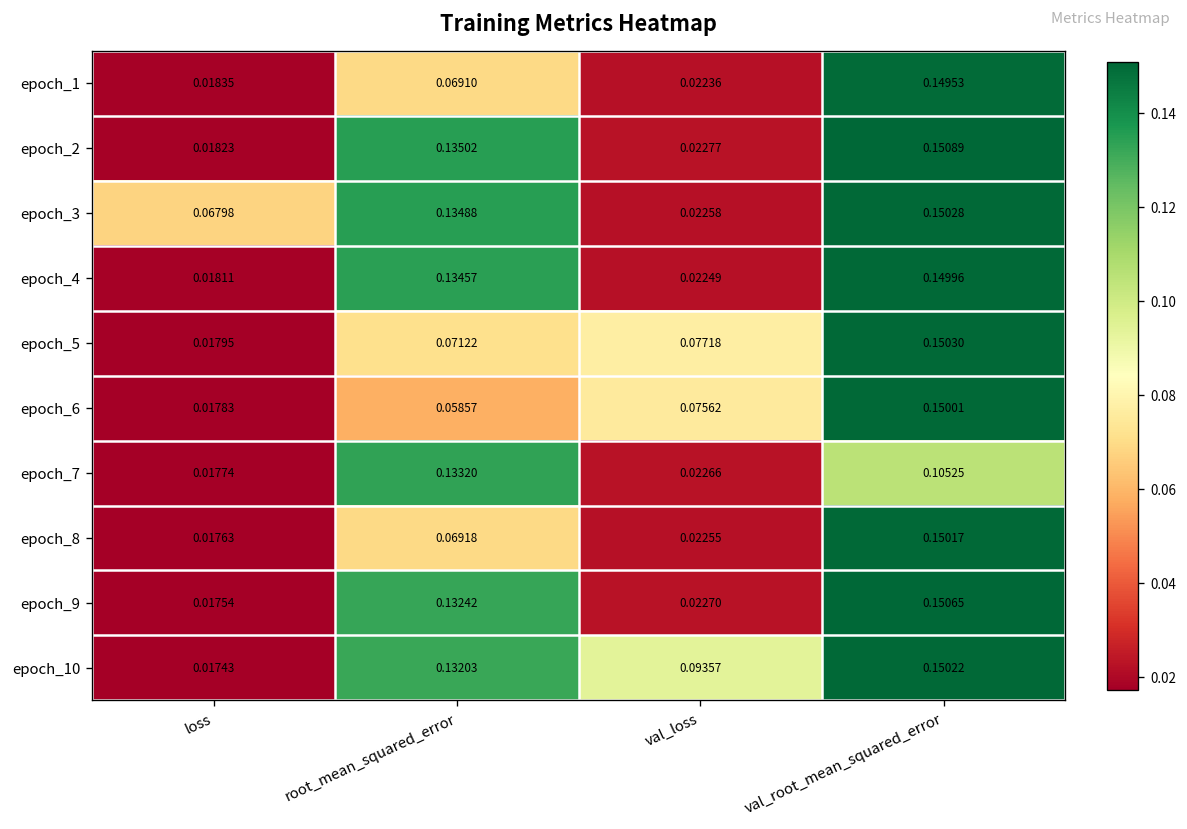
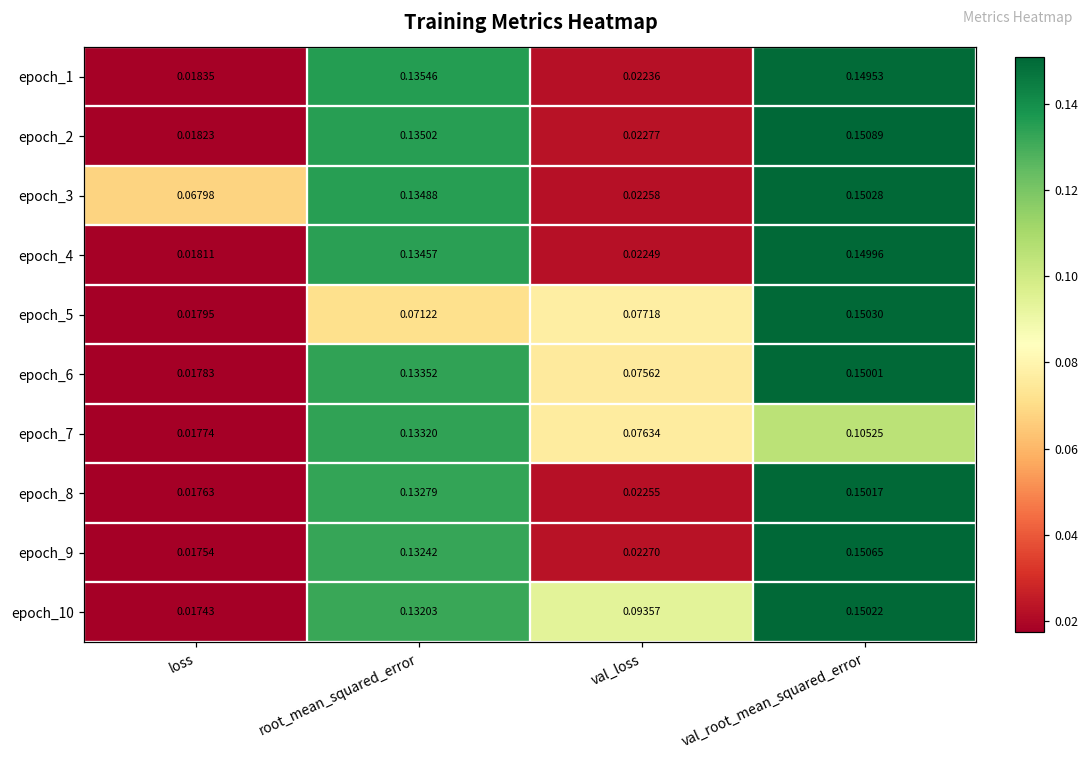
  {
    "epoch_1": {
      "loss": 0.01835,
-     "root_mean_squared_error": 0.06910,
+     "root_mean_squared_error": 0.13546,
      "val_loss": 0.02236,
      "val_root_mean_squared_error": 0.14953
    },
    "epoch_2": {
      "loss": 0.01823,
      "root_mean_squared_error": 0.13502,
      "val_loss": 0.02277,
      "val_root_mean_squared_error": 0.15089
    },
    "epoch_3": {
      "loss": 0.06798,
      "root_mean_squared_error": 0.13488,
      "val_loss": 0.02258,
      "val_root_mean_squared_error": 0.15028
    },
    "epoch_4": {
      "loss": 0.01811,
      "root_mean_squared_error": 0.13457,
      "val_loss": 0.02249,
      "val_root_mean_squared_error": 0.14996
    },
    "epoch_5": {
      "loss": 0.01795,
      "root_mean_squared_error": 0.07122,
      "val_loss": 0.07718,
      "val_root_mean_squared_error": 0.15030
    },
    "epoch_6": {
      "loss": 0.01783,
-     "root_mean_squared_error": 0.05857,
+     "root_mean_squared_error": 0.13352,
      "val_loss": 0.07562,
      "val_root_mean_squared_error": 0.15001
    },
    "epoch_7": {
      "loss": 0.01774,
      "root_mean_squared_error": 0.13320,
-     "val_loss": 0.02266,
+     "val_loss": 0.07634,
      "val_root_mean_squared_error": 0.10525
    },
    "epoch_8": {
      "loss": 0.01763,
-     "root_mean_squared_error": 0.06918,
+     "root_mean_squared_error": 0.13279,
      "val_loss": 0.02255,
      "val_root_mean_squared_error": 0.15017
    },
    "epoch_9": {
      "loss": 0.01754,
      "root_mean_squared_error": 0.13242,
      "val_loss": 0.02270,
      "val_root_mean_squared_error": 0.15065
    },
    "epoch_10": {
      "loss": 0.01743,
      "root_mean_squared_error": 0.13203,
      "val_loss": 0.09357,
      "val_root_mean_squared_error": 0.15022
    }
  }
